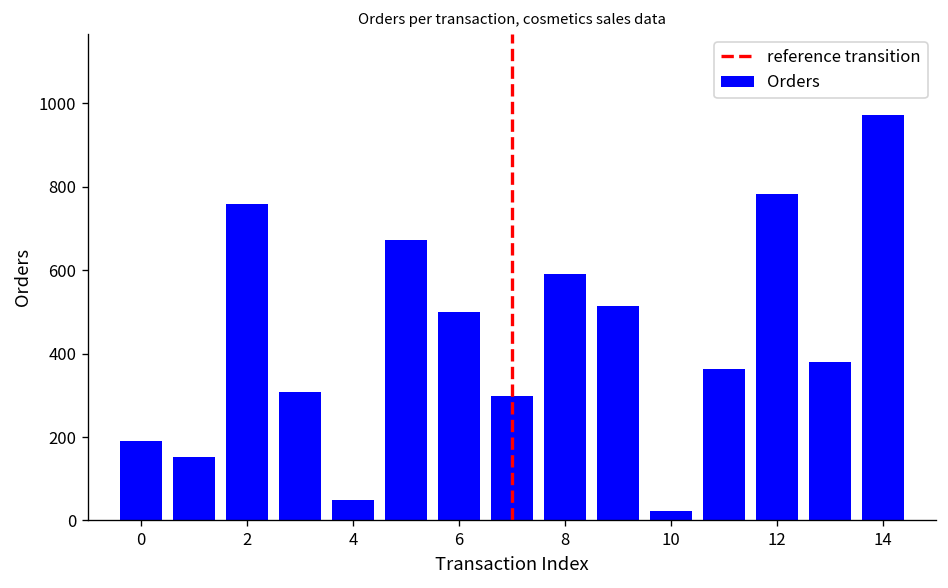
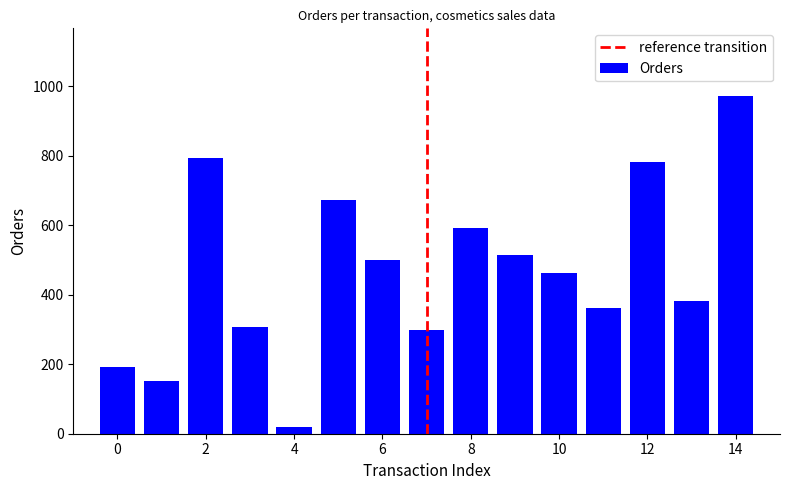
  {
    "0": 190,
-   "2": 760,
-   "4": 50,
+   "2": 790,
+   "4": 20,
    "6": 500,
    "8": 590,
-   "10": 20,
+   "10": 460,
    "12": 780,
    "14": 970
  }
